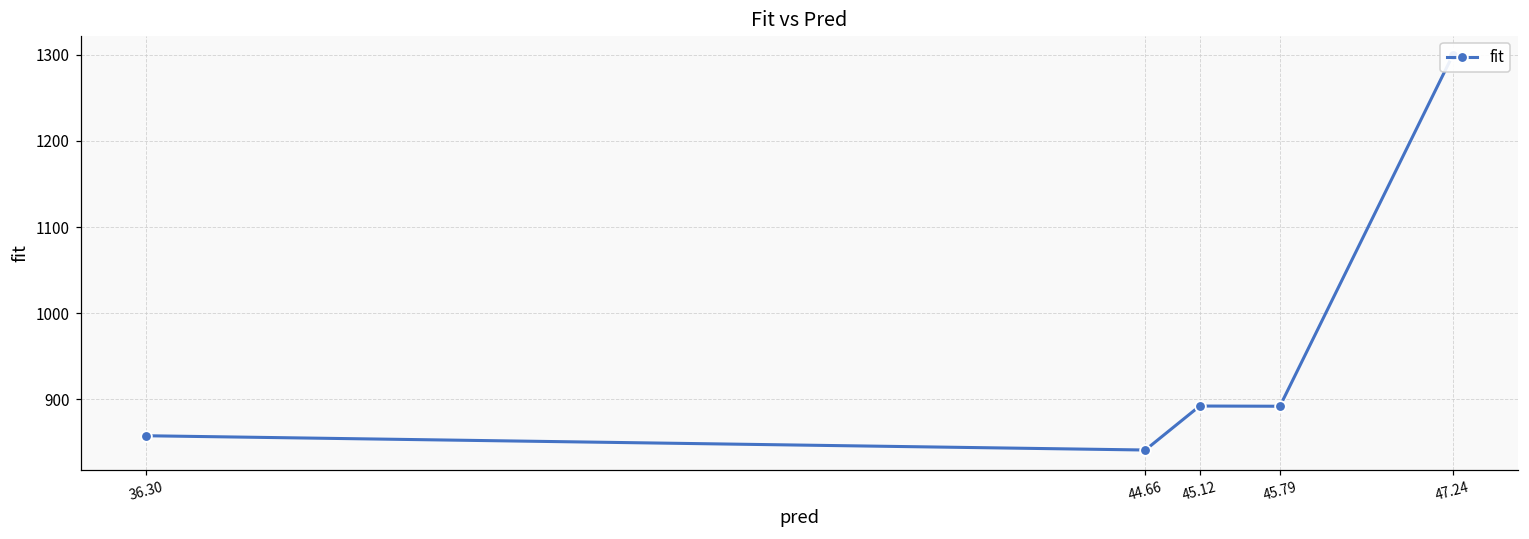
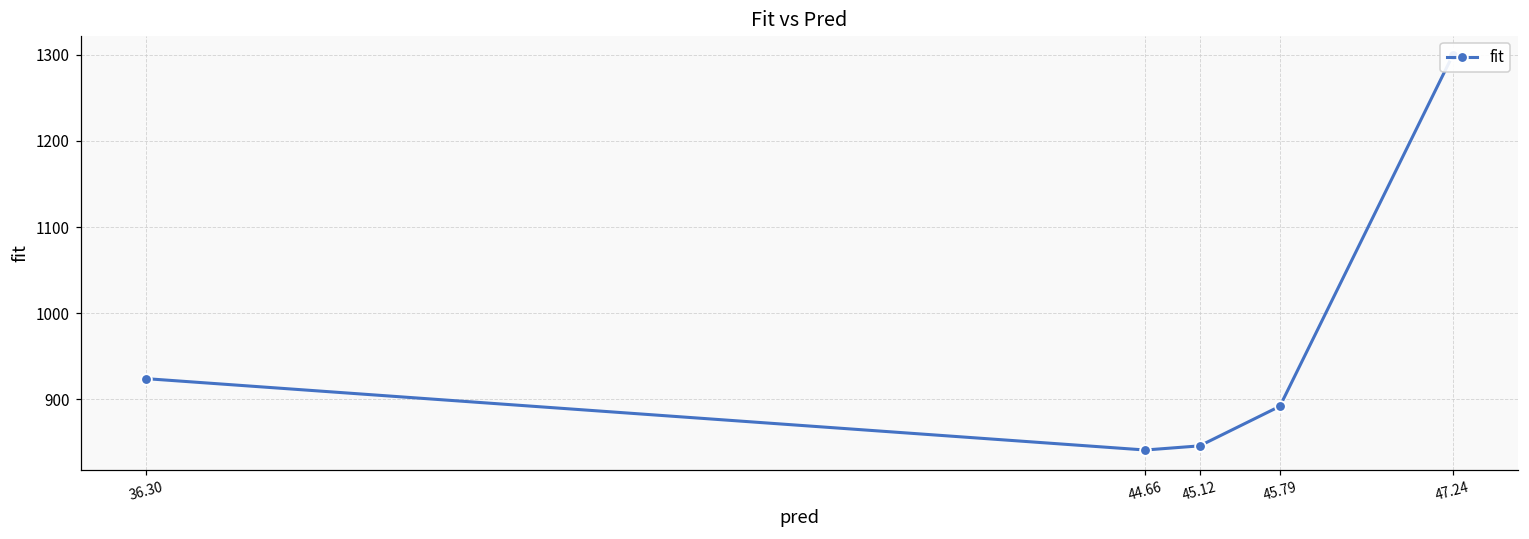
  {
-   "36.30": 860,
+   "36.30": 920,
    "44.66": 840,
-   "45.12": 890,
+   "45.12": 850,
    "45.79": 890
  }
